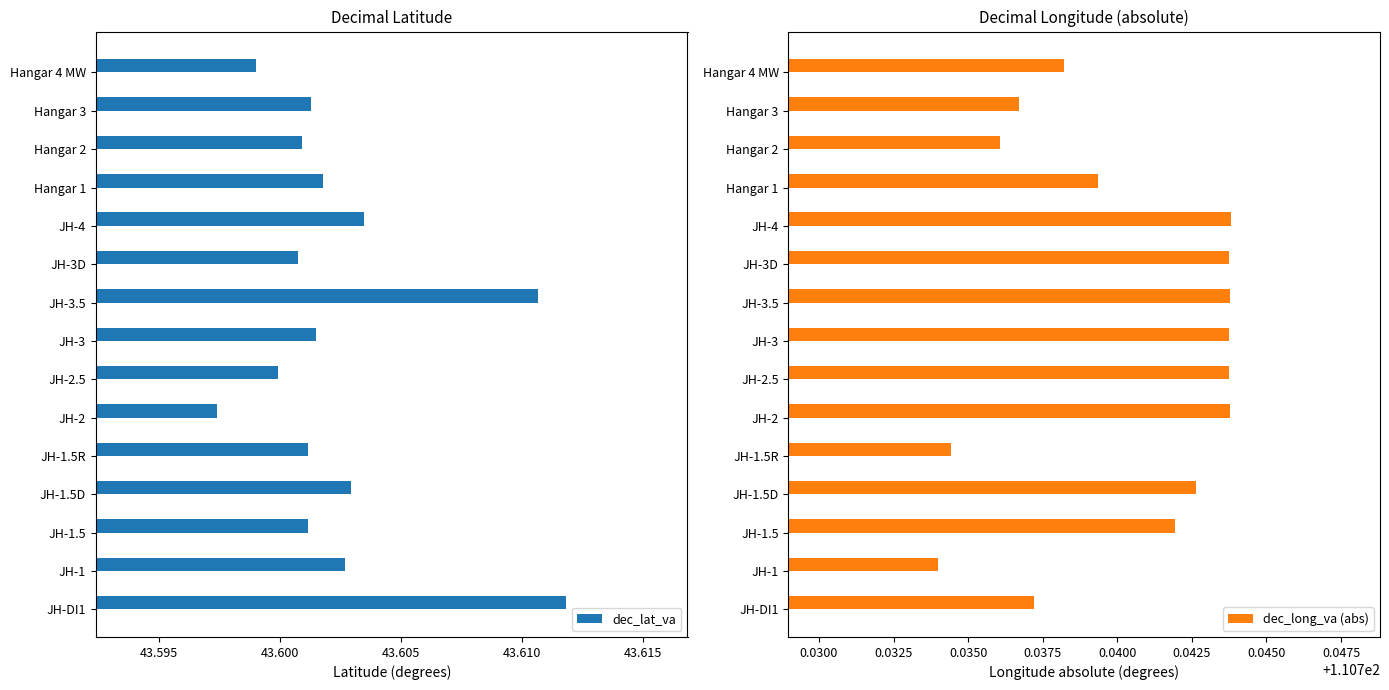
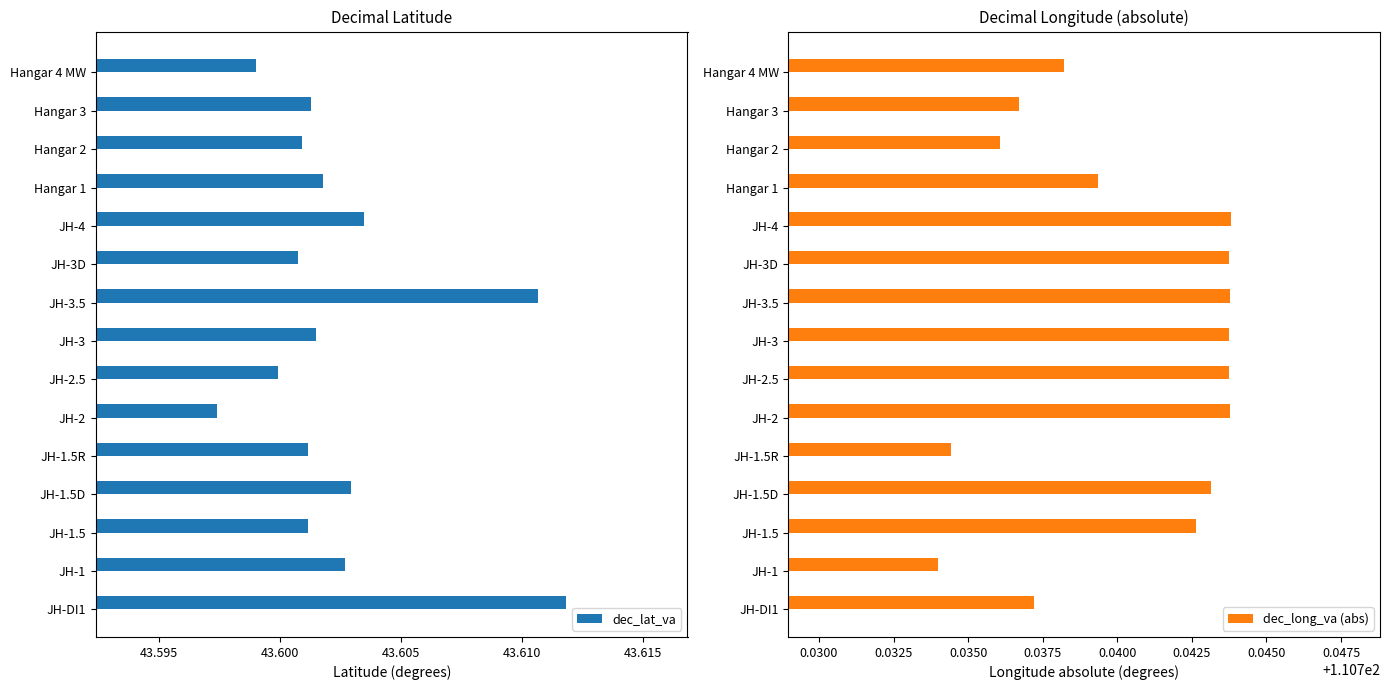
  {
    "Decimal Latitude": {
      "Hangar 4 MW": 43.5990,
      "Hangar 3": 43.6013,
      "Hangar 2": 43.6009,
      "Hangar 1": 43.6018,
      "JH-4": 43.6035,
      "JH-3D": 43.6007,
      "JH-3.5": 43.6107,
      "JH-3": 43.6015,
      "JH-2.5": 43.5999,
      "JH-2": 43.5974,
      "JH-1.5R": 43.6012,
      "JH-1.5D": 43.6029,
      "JH-1.5": 43.6012,
      "JH-1": 43.6027,
      "JH-DI1": 43.6118
    },
    "Decimal Longitude (absolute)": {
      "Hangar 4 MW": 110.7382,
      "Hangar 3": 110.7367,
      "Hangar 2": 110.7361,
      "Hangar 1": 110.7393,
      "JH-4": 110.7438,
      "JH-3D": 110.7437,
      "JH-3.5": 110.7438,
      "JH-3": 110.7437,
      "JH-2.5": 110.7438,
      "JH-2": 110.7438,
      "JH-1.5R": 110.7344,
-     "JH-1.5D": 110.7426,
-     "JH-1.5": 110.7419,
+     "JH-1.5D": 110.7431,
+     "JH-1.5": 110.7426,
      "JH-1": 110.7340,
      "JH-DI1": 110.7372
    }
  }
